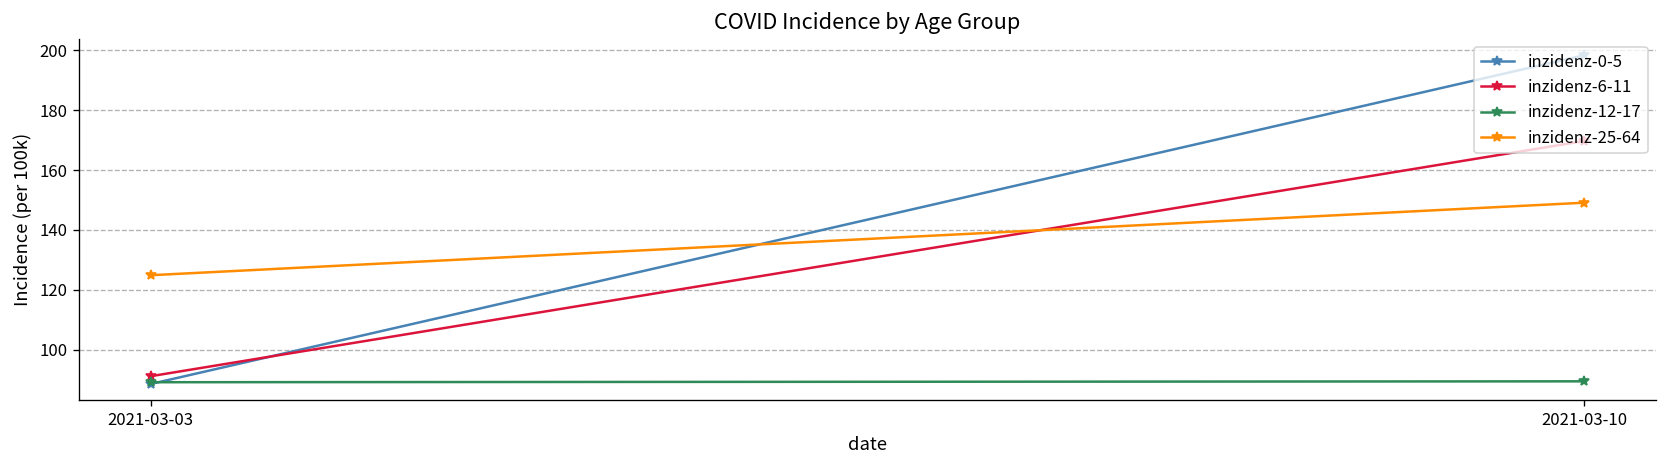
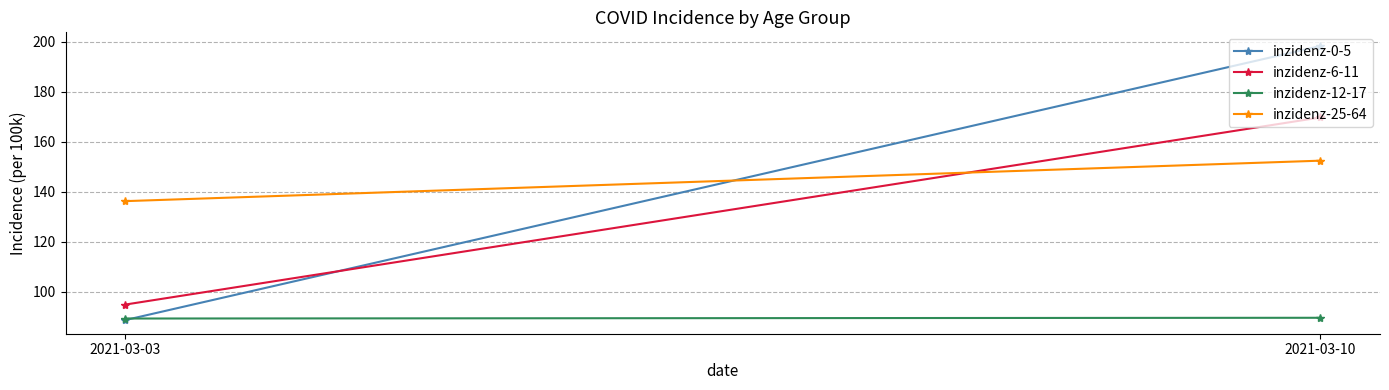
  {
    "inzidenz-6-11": {
-     "2021-03-03": 91
+     "2021-03-03": 95
    },
    "inzidenz-12-17": {
      "2021-03-10": 90
    },
    "inzidenz-25-64": {
-     "2021-03-03": 125,
-     "2021-03-10": 149
+     "2021-03-03": 136,
+     "2021-03-10": 152
    }
  }
